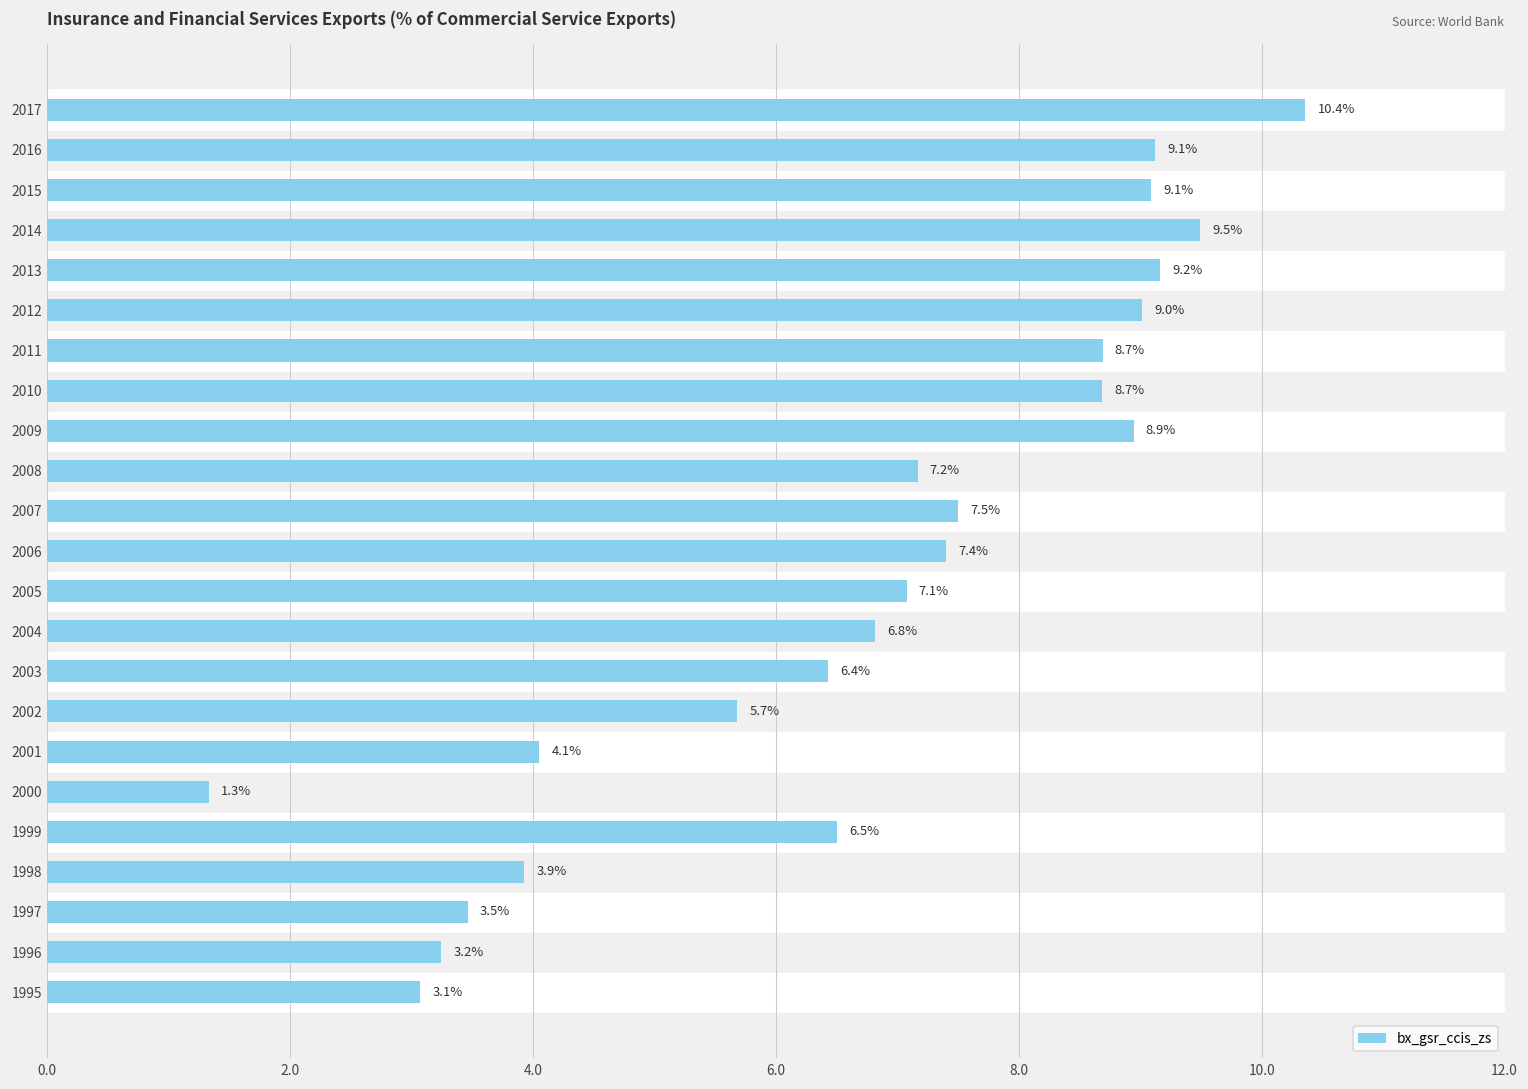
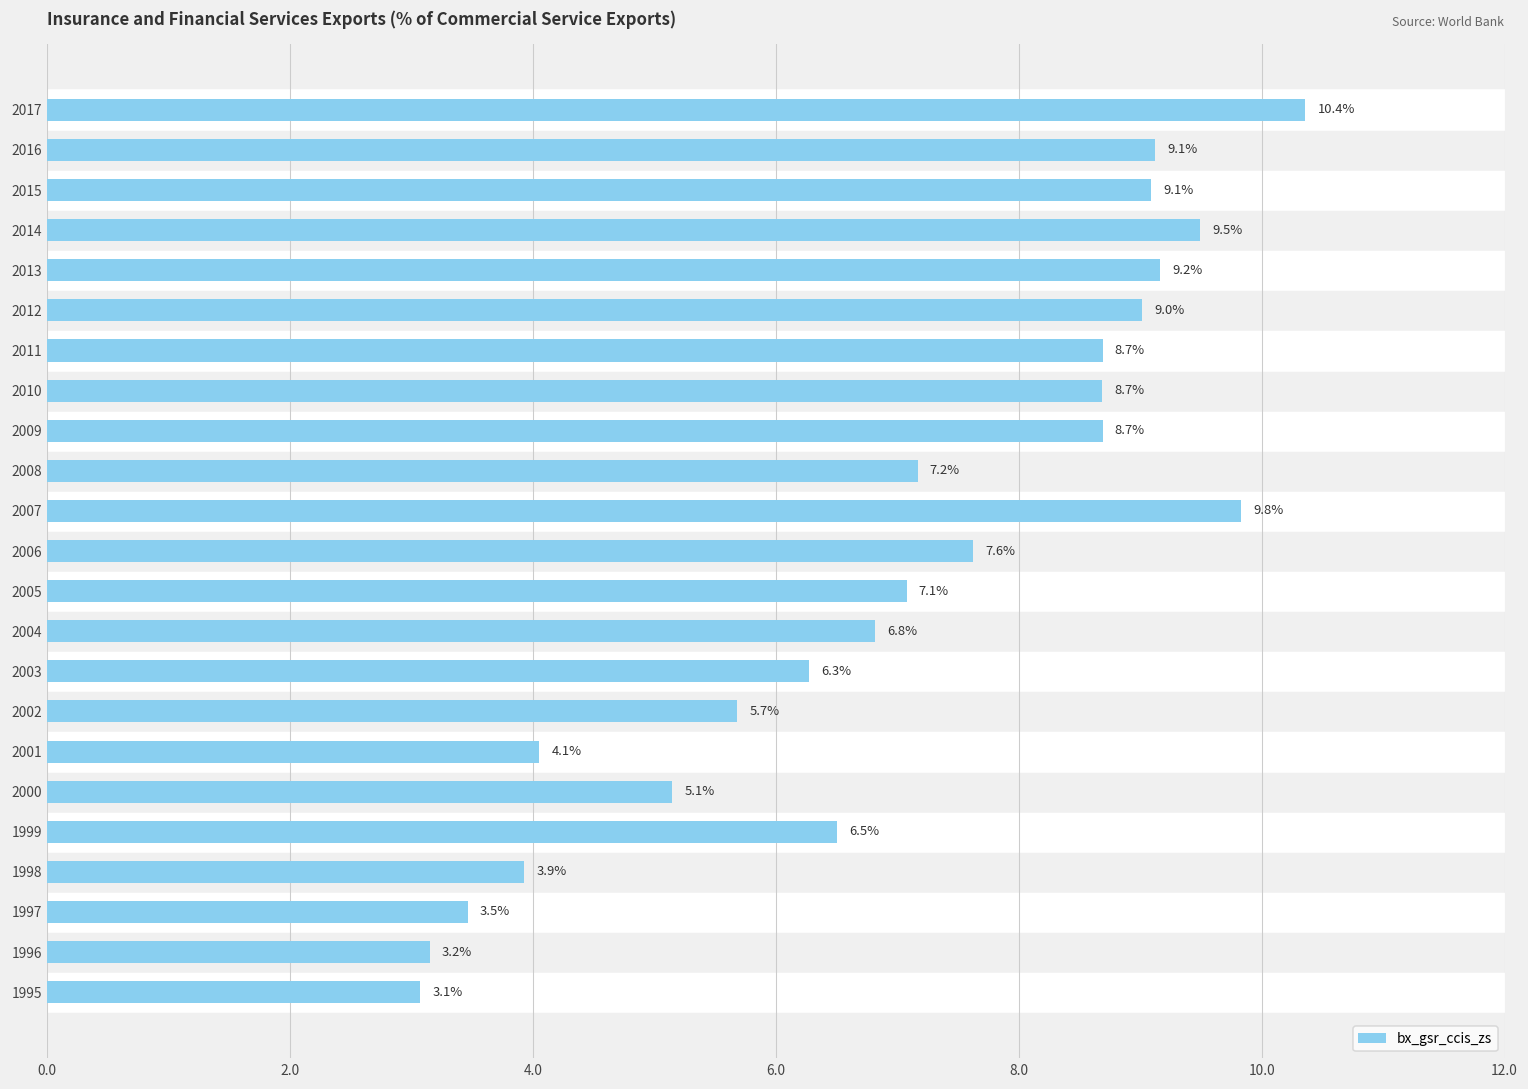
  {
    "2017": "10.4%",
    "2016": "9.1%",
    "2015": "9.1%",
    "2014": "9.5%",
    "2013": "9.2%",
    "2012": "9.0%",
    "2011": "8.7%",
    "2010": "8.7%",
-   "2009": "8.9%",
+   "2009": "8.7%",
    "2008": "7.2%",
-   "2007": "7.5%",
-   "2006": "7.4%",
+   "2007": "9.8%",
+   "2006": "7.6%",
    "2005": "7.1%",
    "2004": "6.8%",
-   "2003": "6.4%",
+   "2003": "6.3%",
    "2002": "5.7%",
    "2001": "4.1%",
-   "2000": "1.3%",
+   "2000": "5.1%",
    "1999": "6.5%",
    "1998": "3.9%",
    "1997": "3.5%",
-   "1996": "3.25",
+   "1996": "3.15",
    "1995": "3.1%"
  }
